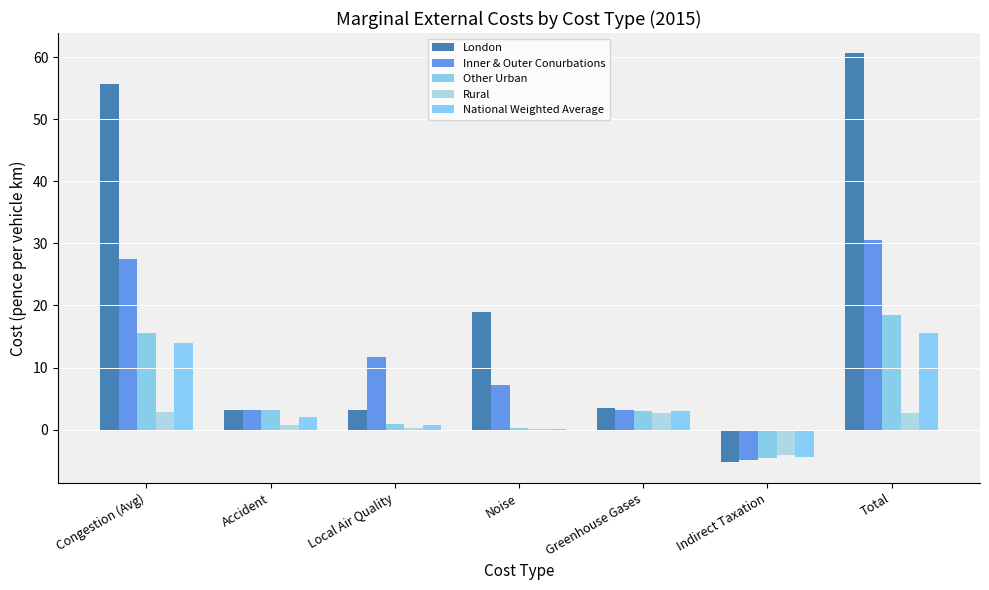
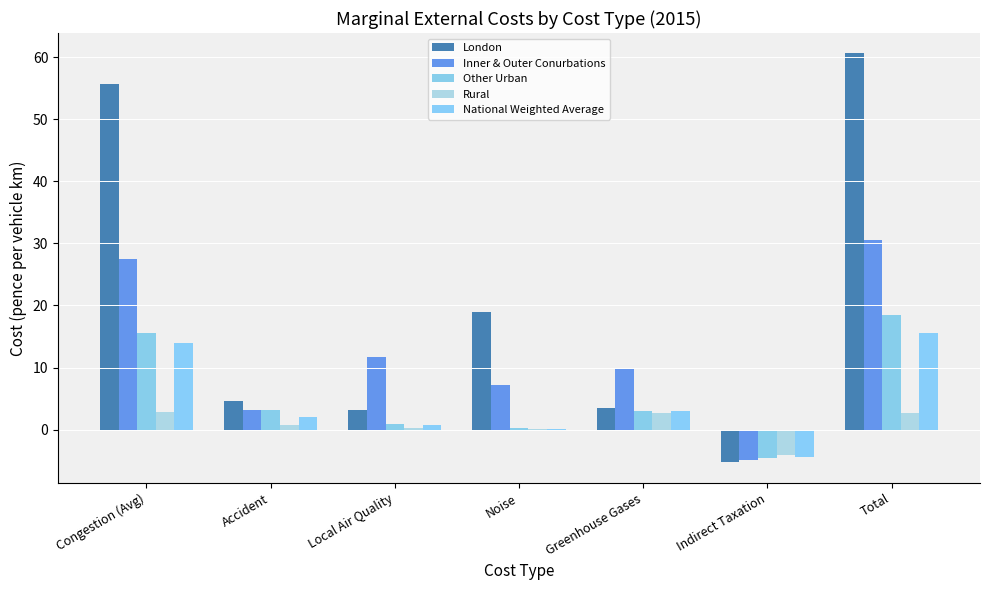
  {
    "London": {
      "Congestion (Avg)": 56,
-     "Accident": 3,
+     "Accident": 5,
      "Local Air Quality": 3,
      "Noise": 19,
      "Greenhouse Gases": 3,
      "Indirect Taxation": -5,
      "Total": 61
    },
    "Inner & Outer Conurbations": {
      "Congestion (Avg)": 28,
      "Accident": 3,
      "Local Air Quality": 12,
      "Noise": 7,
-     "Greenhouse Gases": 3,
+     "Greenhouse Gases": 10,
      "Indirect Taxation": -5,
      "Total": 31
    }
  }
